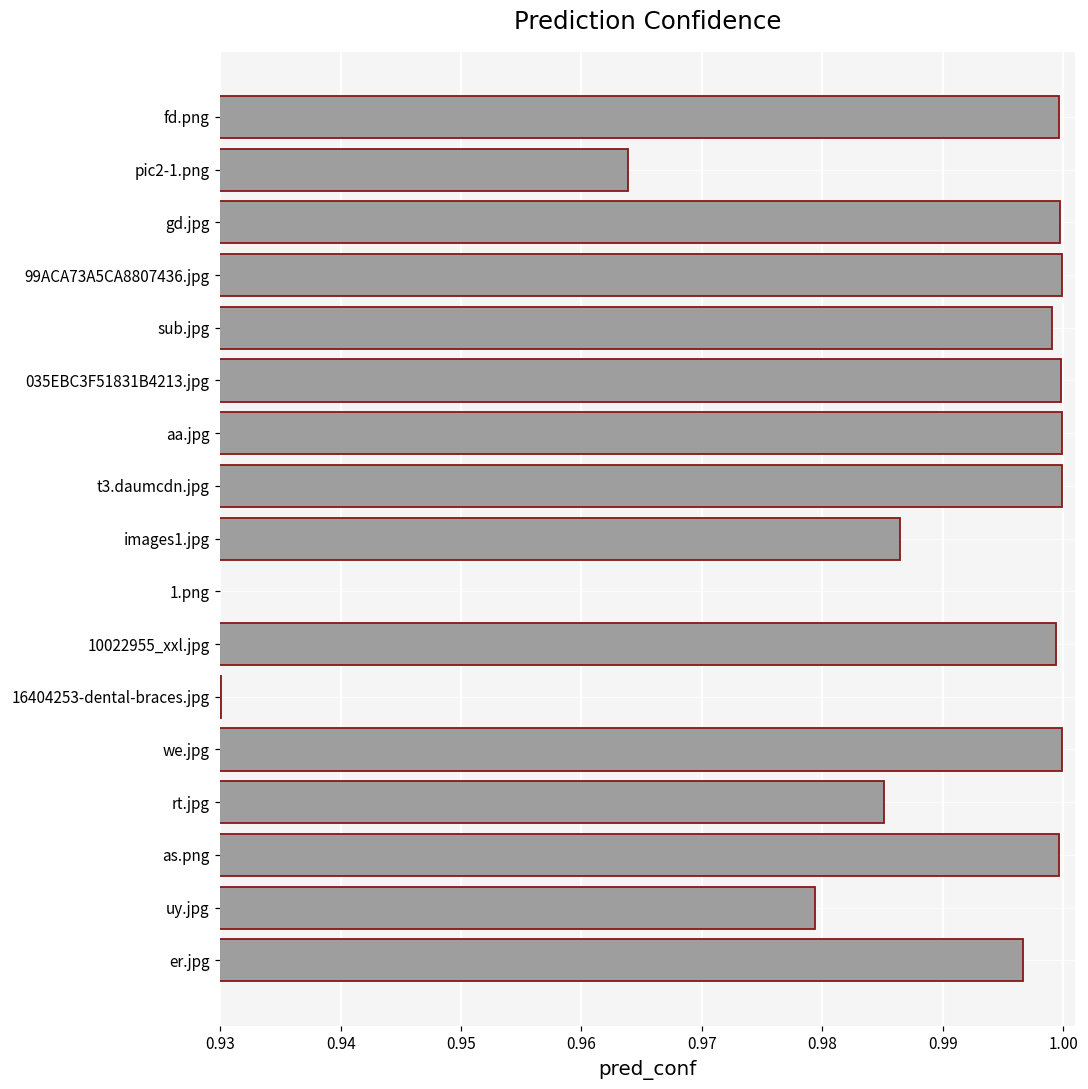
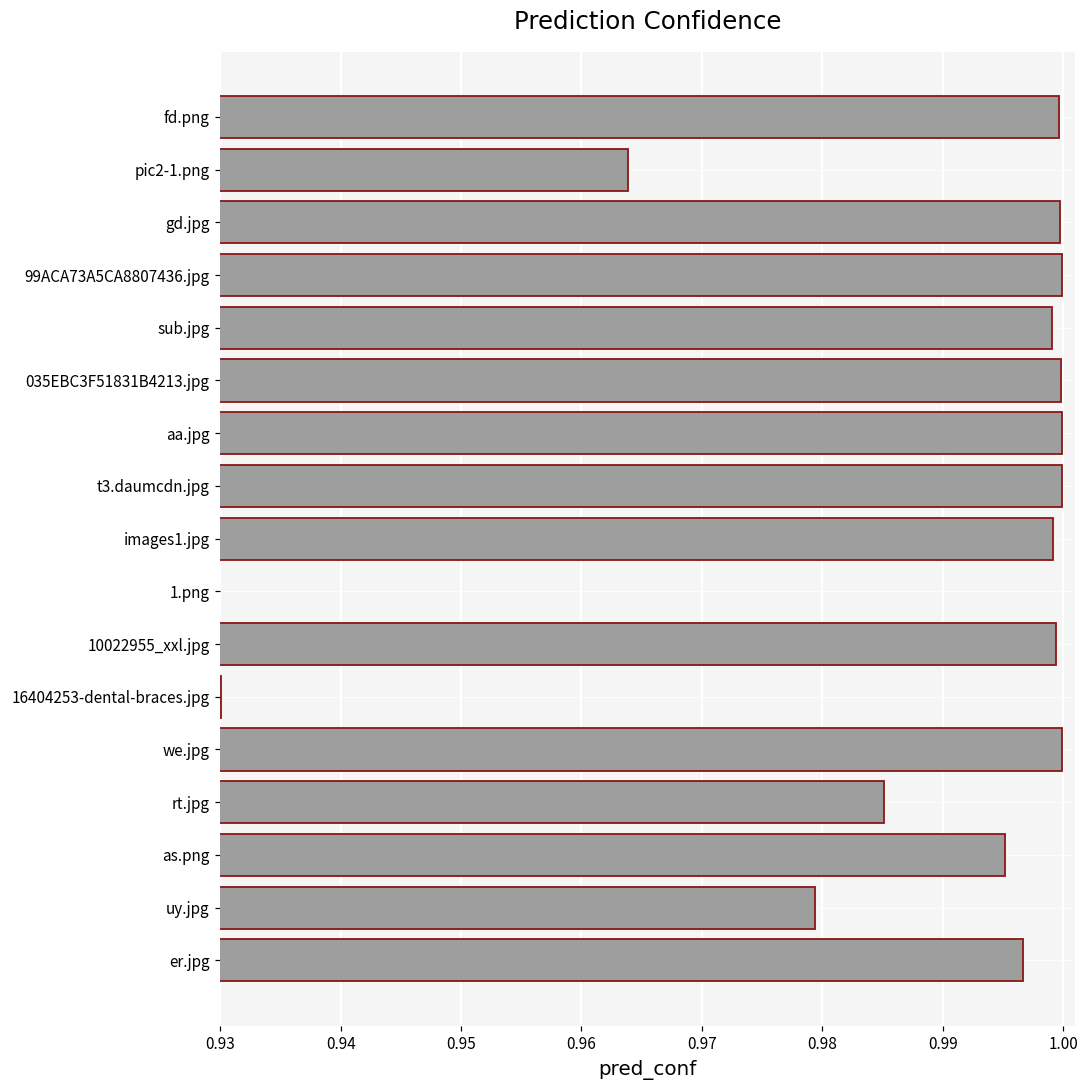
  {
    "fd.png": 0.9997,
    "pic2-1.png": 0.9639,
    "gd.jpg": 0.9997,
    "99ACA73A5CA8807436.jpg": 1.0000,
    "sub.jpg": 0.9991,
    "035EBC3F51831B4213.jpg": 0.9998,
    "aa.jpg": 0.9999,
    "t3.daumcdn.jpg": 0.9999,
-   "images1.jpg": 0.9864,
+   "images1.jpg": 0.9992,
    "10022955_xxl.jpg": 0.9994,
    "16404253-dental-braces.jpg": 0.9300,
    "we.jpg": 0.9999,
    "rt.jpg": 0.9851,
-   "as.png": 0.9997,
+   "as.png": 0.9952,
    "uy.jpg": 0.9794,
    "er.jpg": 0.9967
  }
